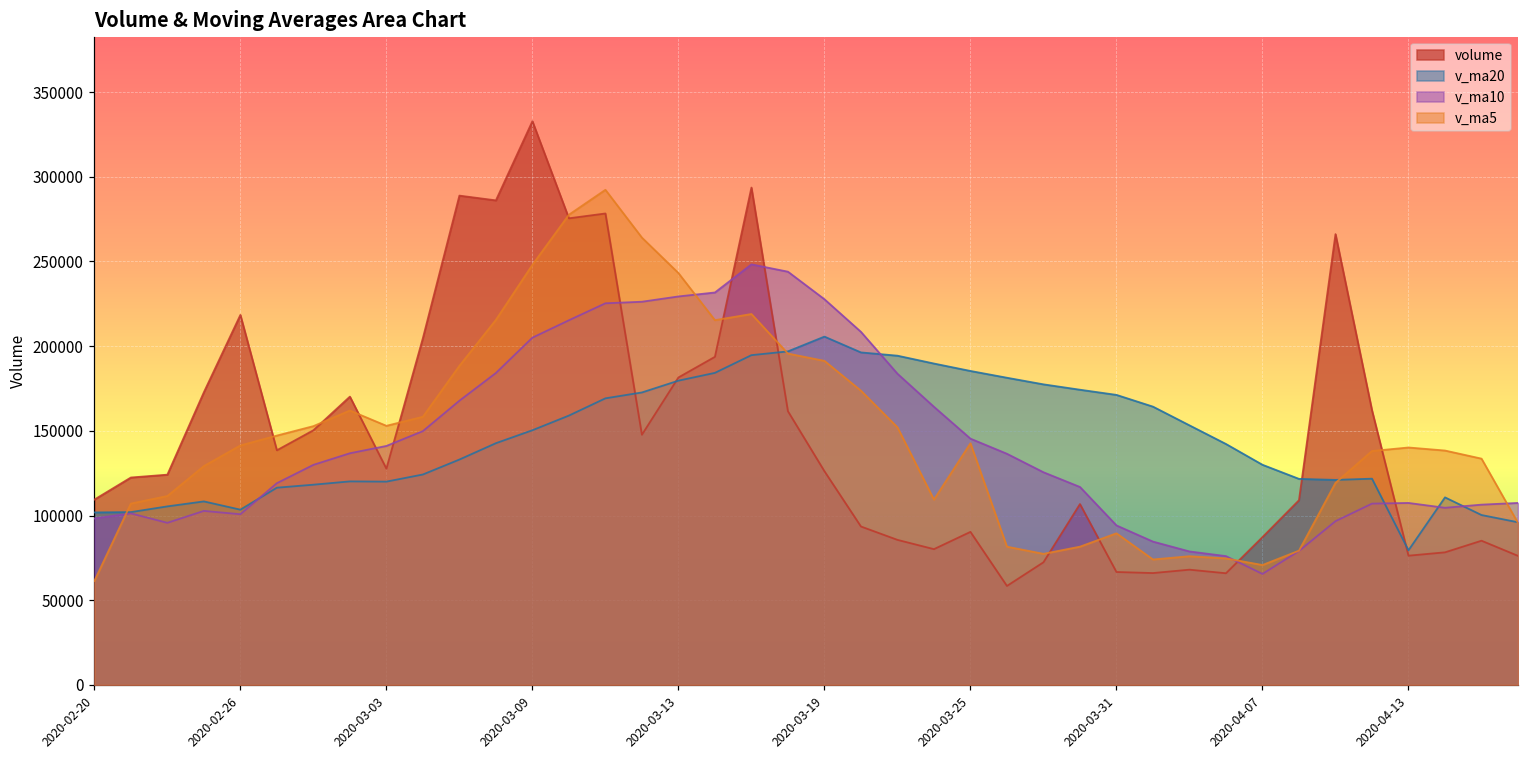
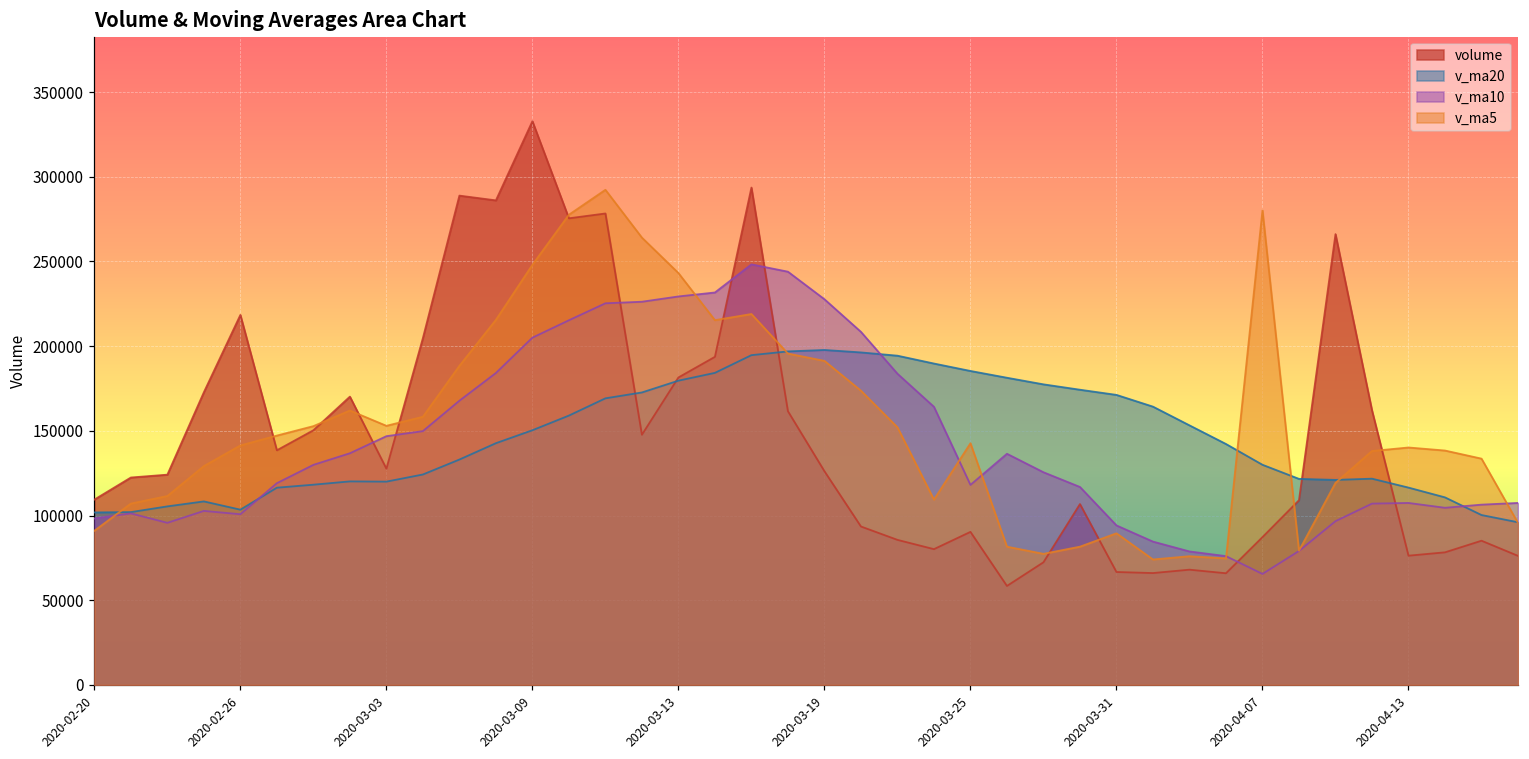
  {
    "volume": {
      "2020-02-20": 109000,
      "2020-02-26": 218000,
      "2020-03-03": 128000,
      "2020-03-09": 333000,
      "2020-03-13": 182000,
      "2020-03-19": 126000,
      "2020-03-25": 90000,
      "2020-03-31": 67000,
      "2020-04-07": 87000,
      "2020-04-13": 76000
    },
    "v_ma20": {
      "2020-02-20": 102000,
      "2020-02-26": 103000,
      "2020-03-03": 120000,
      "2020-03-09": 150000,
      "2020-03-13": 180000,
-     "2020-03-19": 206000,
+     "2020-03-19": 198000,
      "2020-03-25": 185000,
      "2020-03-31": 171000,
      "2020-04-07": 130000,
-     "2020-04-13": 79000
+     "2020-04-13": 116000
    },
    "v_ma10": {
      "2020-02-20": 98000,
      "2020-02-26": 101000,
-     "2020-03-03": 141000,
+     "2020-03-03": 147000,
      "2020-03-09": 205000,
      "2020-03-13": 229000,
      "2020-03-19": 228000,
-     "2020-03-25": 145000,
+     "2020-03-25": 118000,
      "2020-03-31": 94000,
      "2020-04-07": 66000,
      "2020-04-13": 107000
    },
    "v_ma5": {
-     "2020-02-20": 61000,
+     "2020-02-20": 91000,
      "2020-02-26": 141000,
      "2020-03-03": 153000,
      "2020-03-09": 248000,
      "2020-03-13": 243000,
      "2020-03-19": 191000,
      "2020-03-25": 143000,
      "2020-03-31": 90000,
-     "2020-04-07": 71000,
+     "2020-04-07": 280000,
      "2020-04-13": 140000
    }
  }
